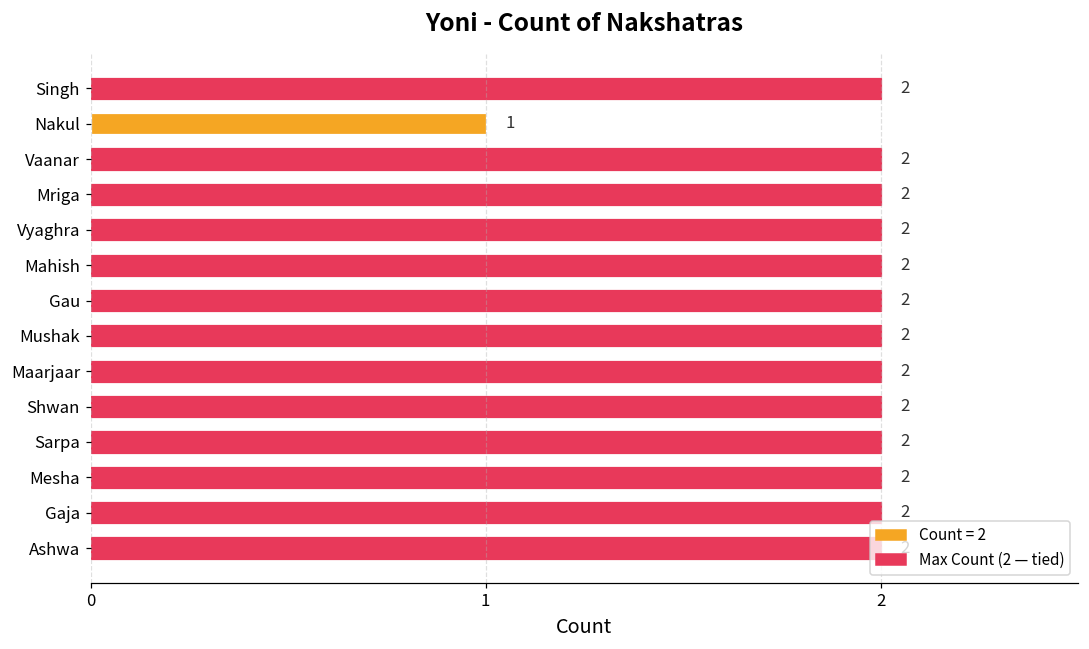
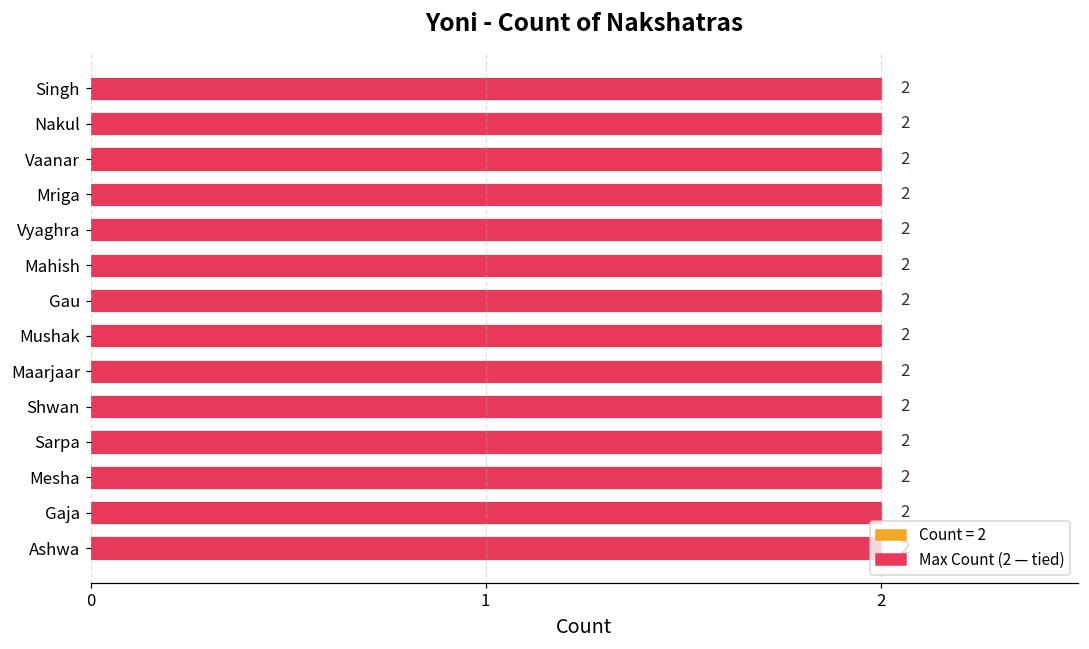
  {
    "Singh": 2,
-   "Nakul": 1,
+   "Nakul": 2,
    "Vaanar": 2,
    "Mriga": 2,
    "Vyaghra": 2,
    "Mahish": 2,
    "Gau": 2,
    "Mushak": 2,
    "Maarjaar": 2,
    "Shwan": 2,
    "Sarpa": 2,
    "Mesha": 2,
    "Gaja": 2
  }
